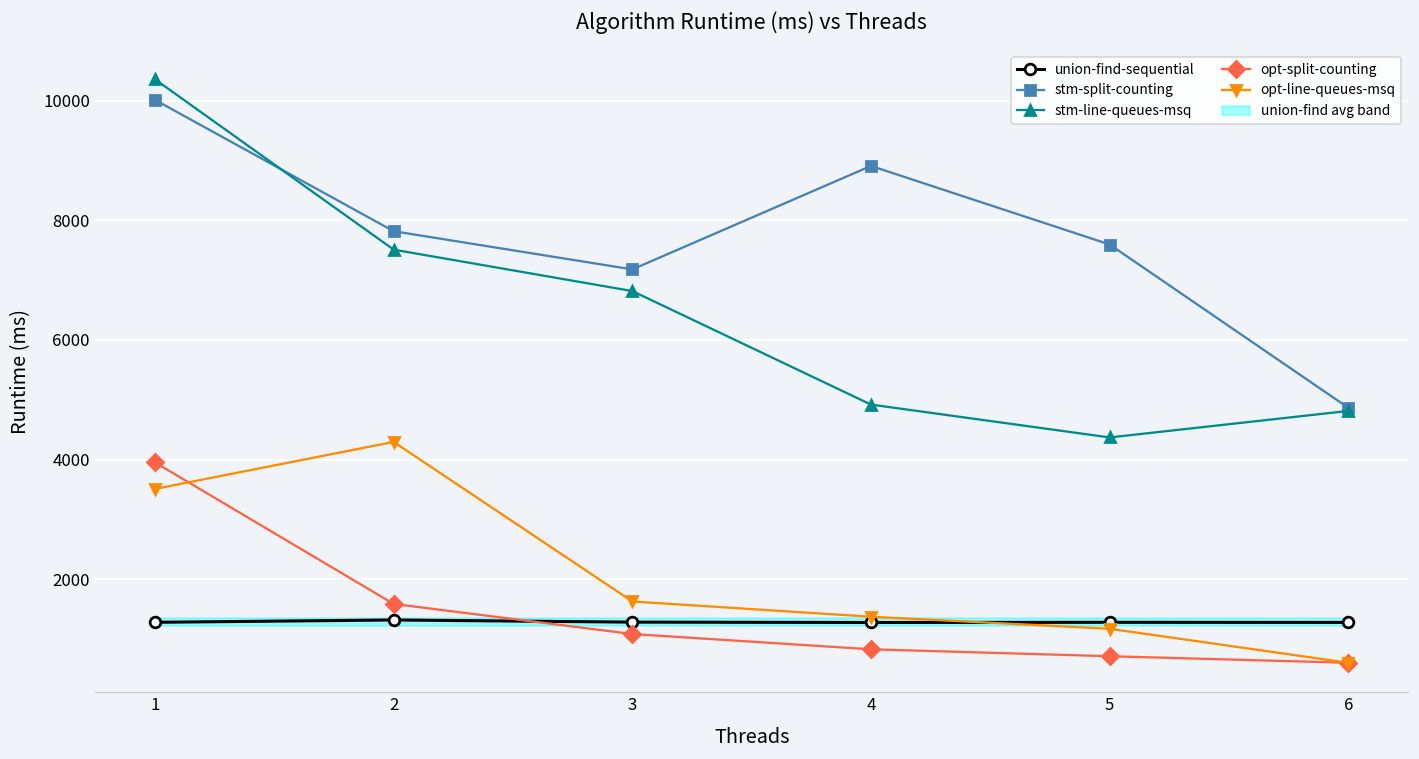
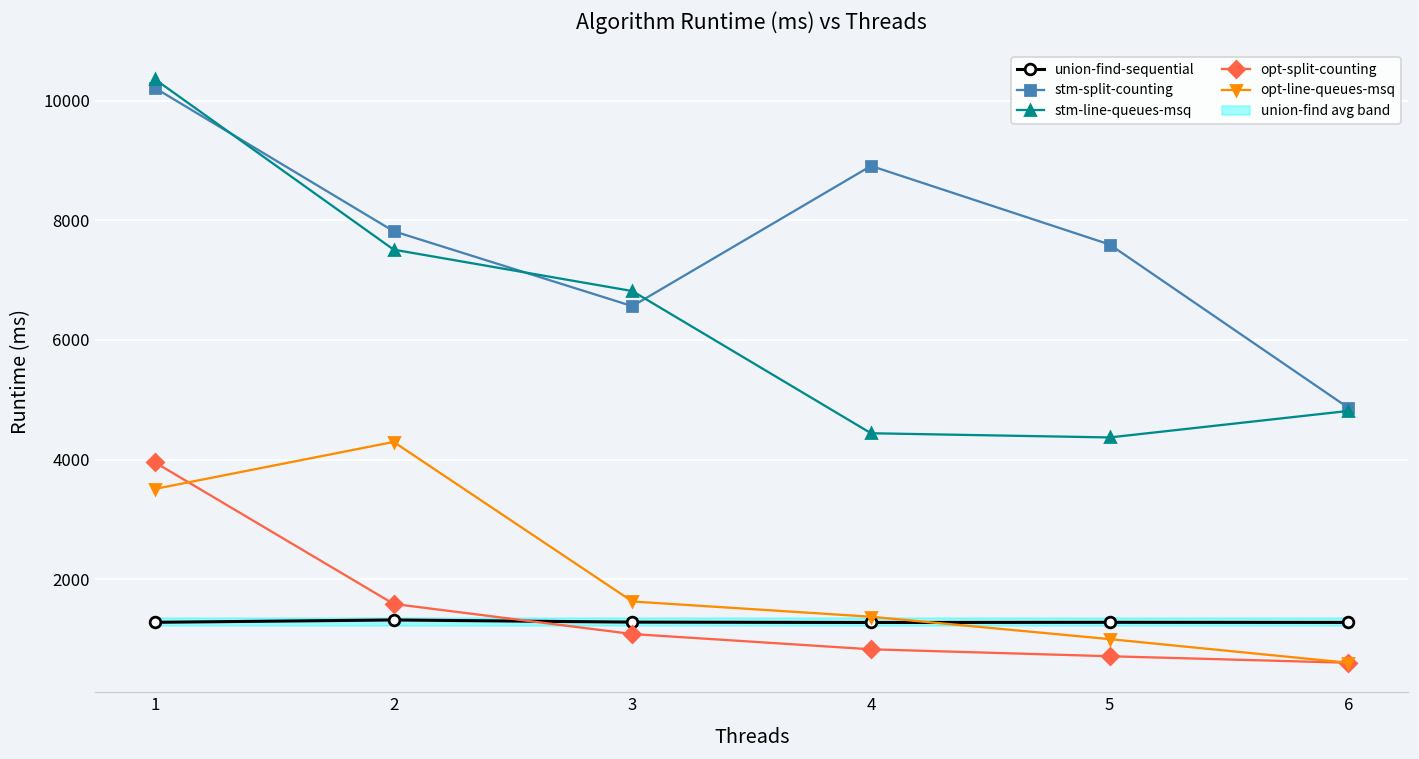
  {
    "union-find-sequential": {
      "1": 1300,
      "3": 1300,
      "4": 1300,
      "5": 1300,
      "6": 1300
    },
    "union-find avg band": {
      "1": 1400,
      "3": 1400,
      "5": 1400,
      "6": 1400
    },
    "stm-split-counting": {
-     "1": 10000,
+     "1": 10200,
      "2": 7800,
-     "3": 7200,
+     "3": 6600,
      "4": 8900,
      "5": 7600,
      "6": 4900
    },
    "stm-line-queues-msq": {
      "1": 10400,
      "2": 7500,
      "3": 6800,
-     "4": 4900,
+     "4": 4400,
      "5": 4400,
      "6": 4800
    },
    "opt-split-counting": {
      "1": 4000,
      "2": 1600,
      "3": 1100,
      "4": 800,
      "5": 700
    },
    "opt-line-queues-msq": {
      "1": 3500,
      "2": 4300,
      "3": 1600,
-     "5": 1200
+     "5": 1000
    }
  }
